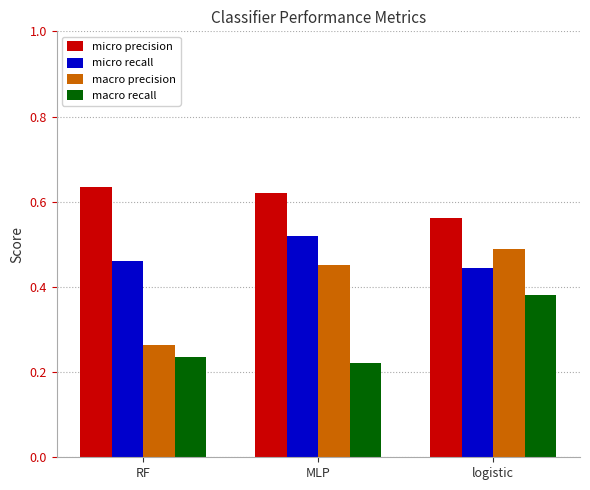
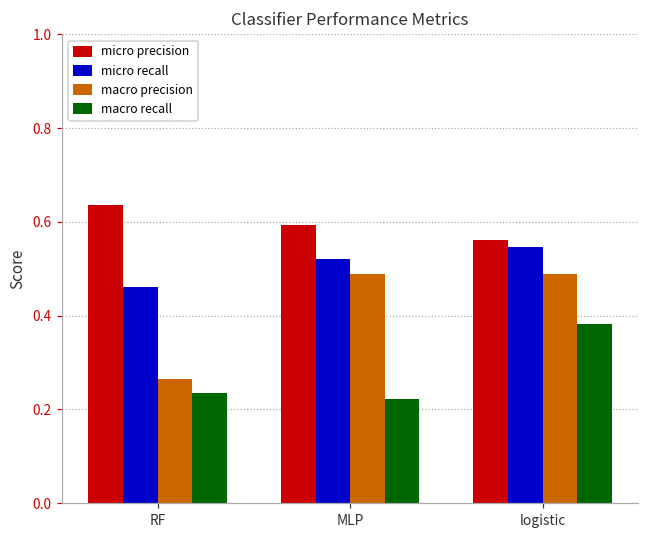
  {
    "micro precision": {
      "RF": 0.64,
-     "MLP": 0.62,
+     "MLP": 0.59,
      "logistic": 0.56
    },
    "micro recall": {
      "RF": 0.46,
      "MLP": 0.52,
-     "logistic": 0.45
+     "logistic": 0.55
    },
    "macro precision": {
      "RF": 0.26,
-     "MLP": 0.45,
+     "MLP": 0.49,
      "logistic": 0.49
    },
    "macro recall": {
      "RF": 0.23,
      "MLP": 0.22,
      "logistic": 0.38
    }
  }
